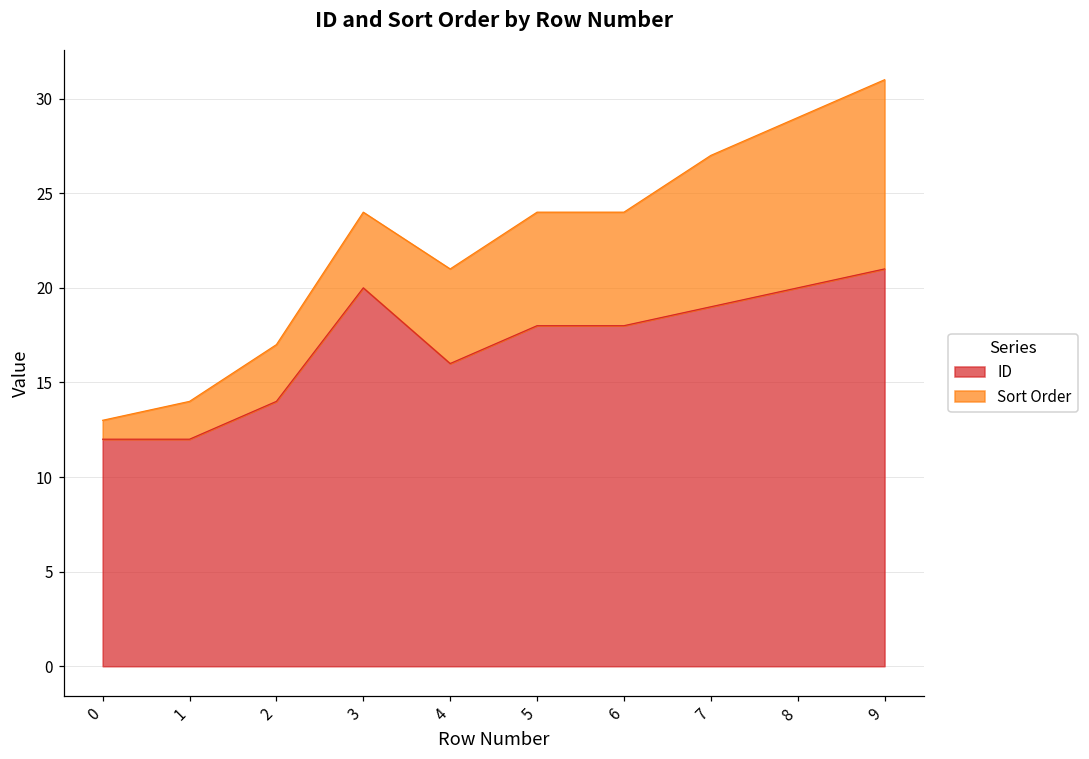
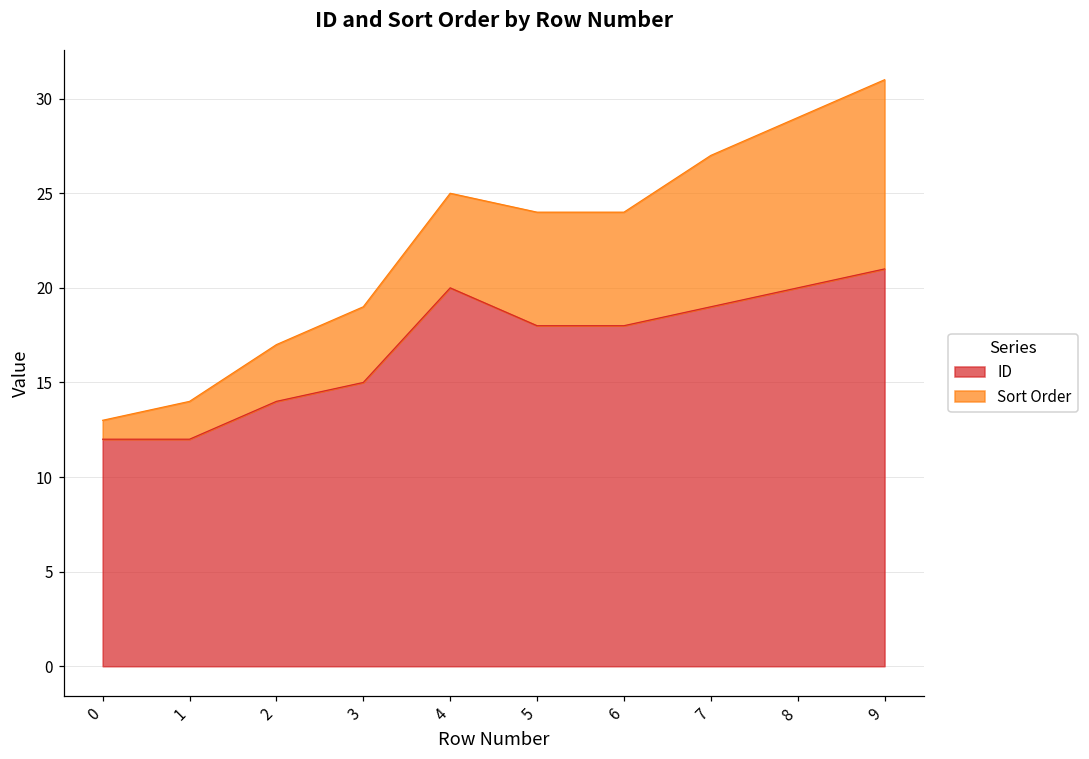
  {
    "ID": {
      "0": 12,
      "1": 12,
      "2": 14,
-     "3": 20,
-     "4": 16,
+     "3": 15,
+     "4": 20,
      "5": 18,
      "6": 18,
      "7": 19,
      "8": 20,
      "9": 21
    },
    "Sort Order": {
      "0": 1,
      "1": 2,
      "2": 3,
      "3": 4,
      "4": 5,
      "5": 6,
      "6": 6,
      "7": 8,
      "8": 9,
      "9": 10
    }
  }
